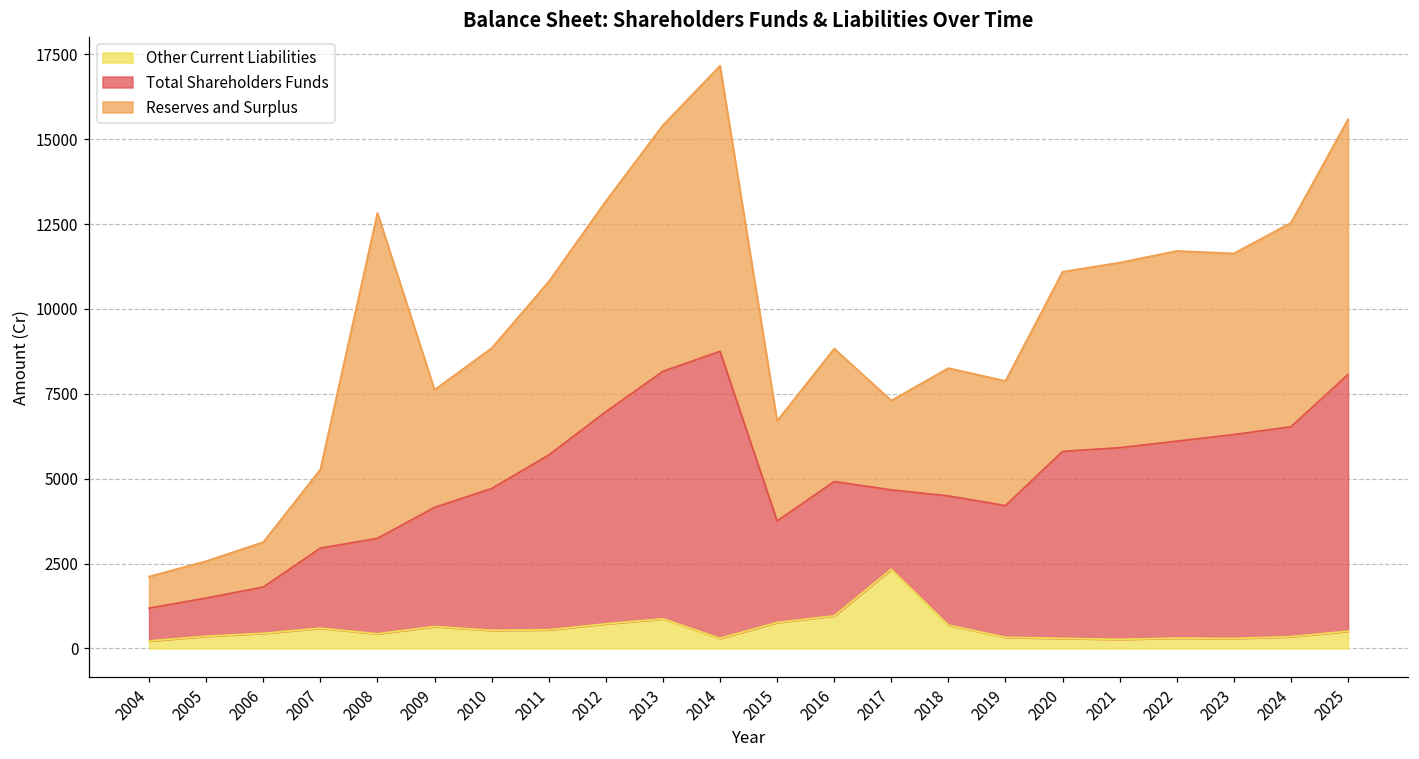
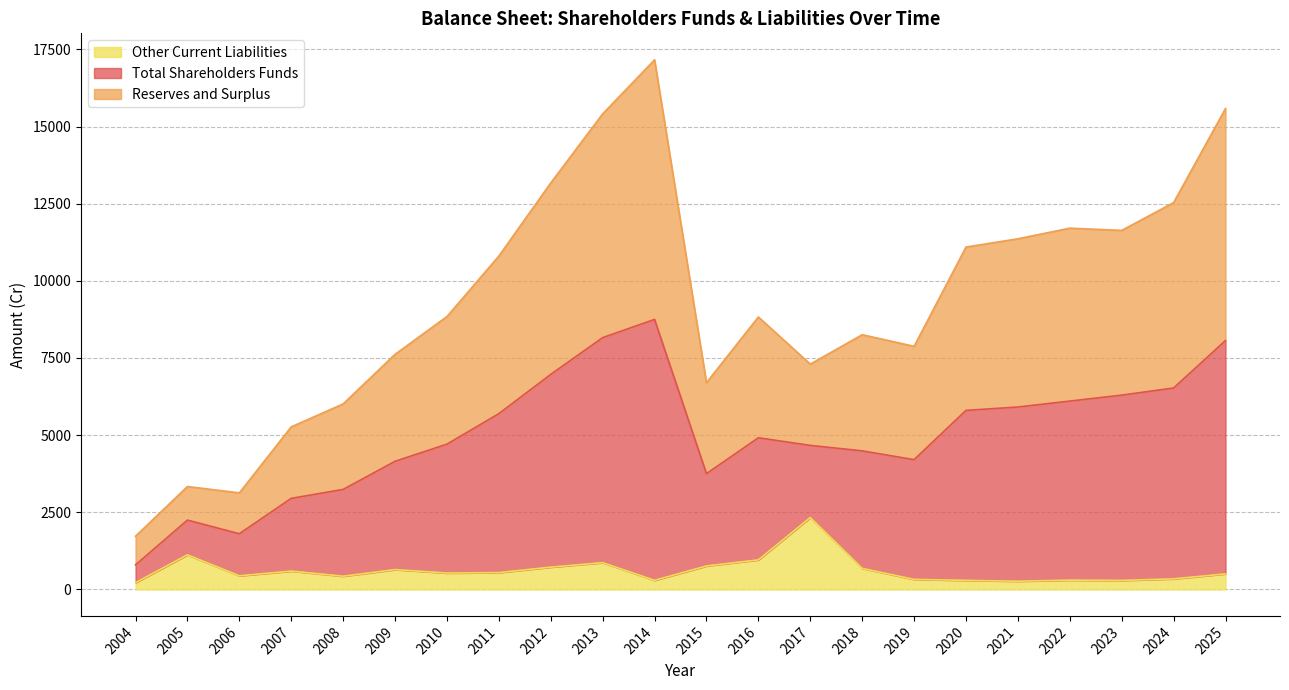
  {
    "Other Current Liabilities": {
      "2004": 200,
-     "2005": 400,
+     "2005": 1100,
      "2006": 400,
      "2007": 600,
      "2008": 400,
      "2009": 600,
      "2010": 500,
      "2011": 500,
      "2012": 700,
      "2013": 900,
      "2014": 300,
      "2015": 800,
      "2016": 1000,
      "2017": 2300,
      "2018": 700,
      "2019": 300,
      "2020": 300,
      "2021": 300,
      "2022": 300,
      "2023": 300,
      "2024": 300,
      "2025": 500
    },
    "Total Shareholders Funds": {
-     "2004": 1000,
+     "2004": 600,
      "2005": 1100,
      "2006": 1400,
      "2007": 2400,
      "2008": 2800,
      "2009": 3500,
      "2010": 4200,
      "2011": 5200,
      "2012": 6200,
      "2013": 7300,
      "2014": 8500,
      "2015": 3000,
      "2016": 4000,
      "2017": 2300,
      "2018": 3800,
      "2019": 3900,
      "2020": 5500,
      "2021": 5600,
      "2022": 5800,
      "2023": 6000,
      "2024": 6200,
      "2025": 7600
    },
    "Reserves and Surplus": {
      "2004": 900,
      "2005": 1100,
      "2006": 1300,
      "2007": 2300,
-     "2008": 9600,
+     "2008": 2800,
      "2009": 3500,
      "2010": 4100,
      "2011": 5100,
      "2012": 6200,
      "2013": 7300,
      "2014": 8400,
      "2015": 2900,
      "2016": 3900,
      "2017": 2600,
      "2018": 3800,
      "2019": 3700,
      "2020": 5300,
      "2021": 5500,
      "2022": 5600,
      "2023": 5300,
      "2024": 6000,
      "2025": 7500
    }
  }
